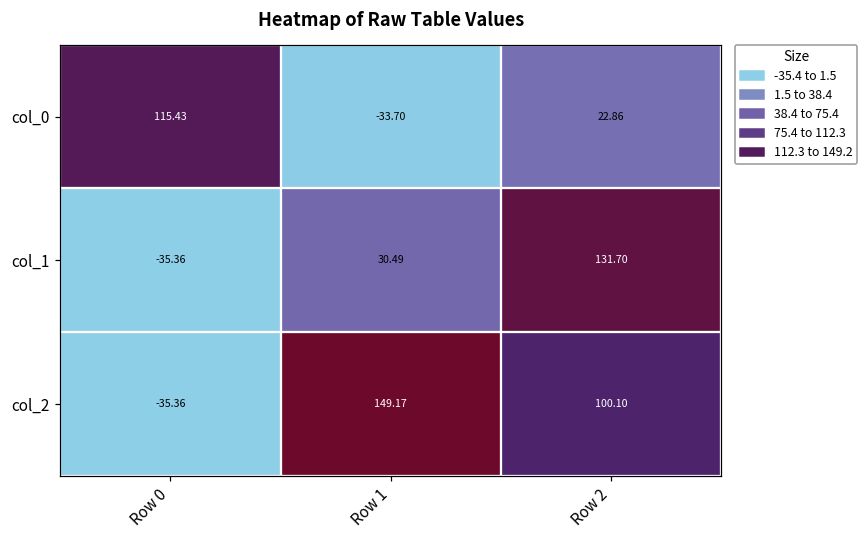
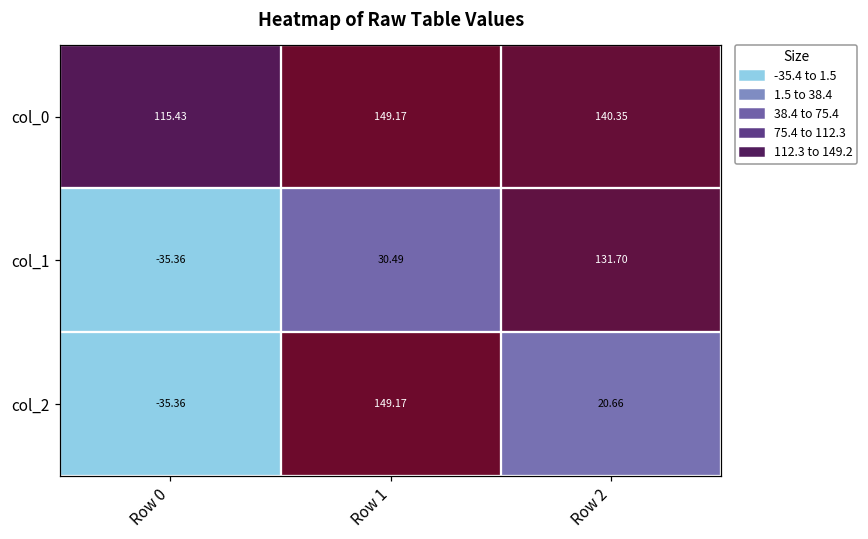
  {
    "col_0": {
      "Row 0": 115.43,
-     "Row 1": -33.70,
-     "Row 2": 22.86
+     "Row 1": 149.17,
+     "Row 2": 140.35
    },
    "col_1": {
      "Row 0": -35.36,
      "Row 1": 30.49,
      "Row 2": 131.70
    },
    "col_2": {
      "Row 0": -35.36,
      "Row 1": 149.17,
-     "Row 2": 100.10
+     "Row 2": 20.66
    }
  }
